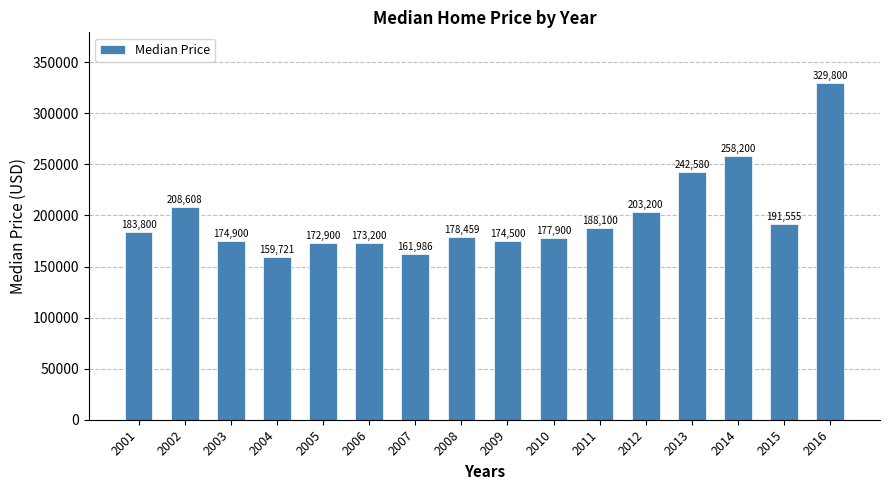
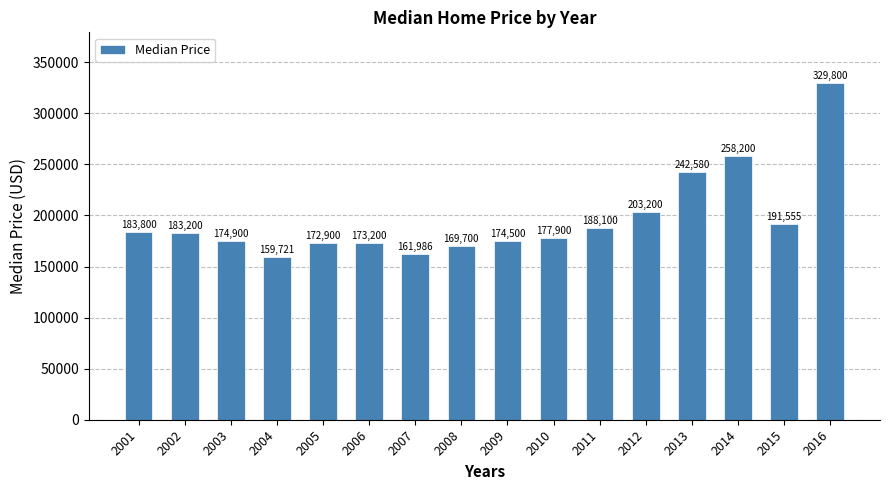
  {
    "2001": "183,800",
-   "2002": "208,608",
+   "2002": "183,200",
    "2003": "174,900",
    "2004": "159,721",
    "2005": "172,900",
    "2006": "173,200",
    "2007": "161,986",
-   "2008": "178,459",
+   "2008": "169,700",
    "2009": "174,500",
    "2010": "177,900",
    "2011": "188,100",
    "2012": "203,200",
    "2013": "242,580",
    "2014": "258,200",
    "2015": "191,555",
    "2016": "329,800"
  }
